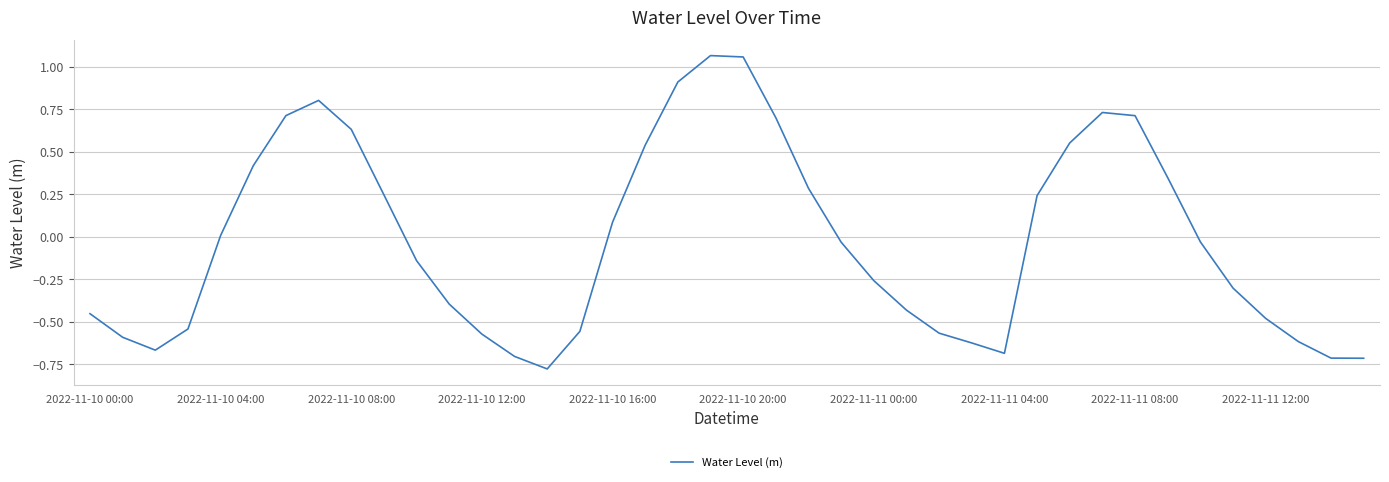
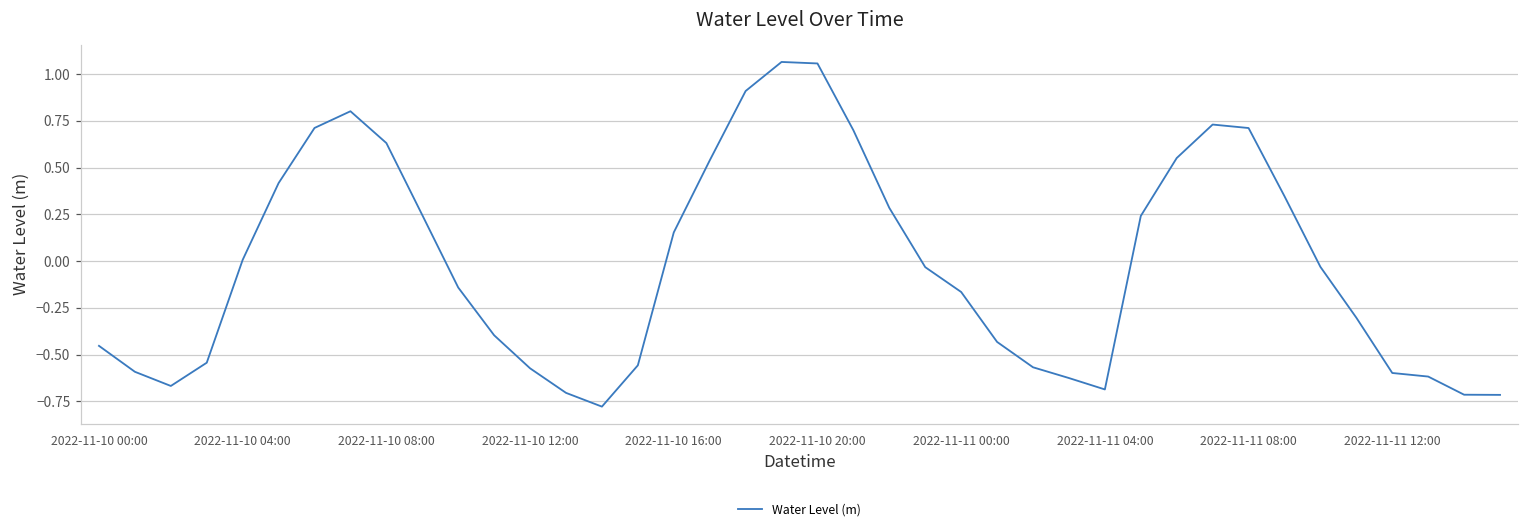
  {
    "2022-11-10 00:00": -0.45,
    "2022-11-10 04:00": 0.01,
    "2022-11-10 08:00": 0.63,
    "2022-11-10 12:00": -0.57,
-   "2022-11-10 16:00": 0.08,
+   "2022-11-10 16:00": 0.15,
    "2022-11-10 20:00": 1.06,
-   "2022-11-11 00:00": -0.26,
+   "2022-11-11 00:00": -0.17,
    "2022-11-11 04:00": -0.69,
    "2022-11-11 08:00": 0.71,
-   "2022-11-11 12:00": -0.48
+   "2022-11-11 12:00": -0.60
  }
